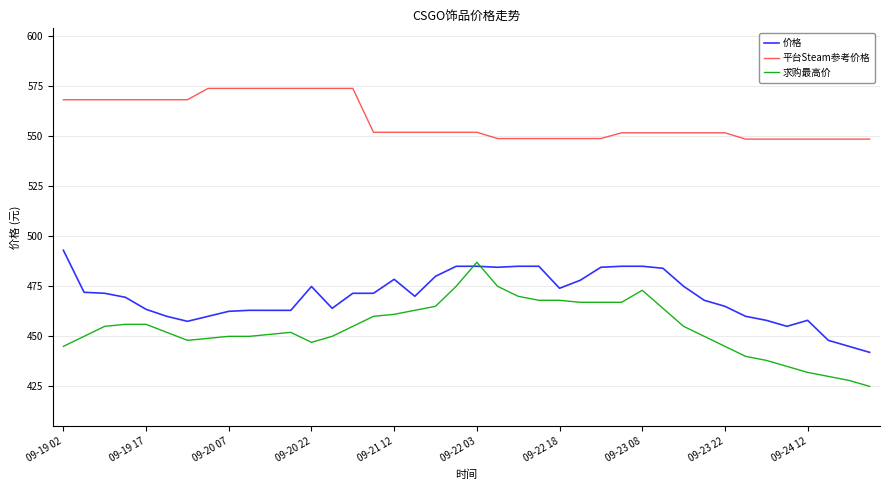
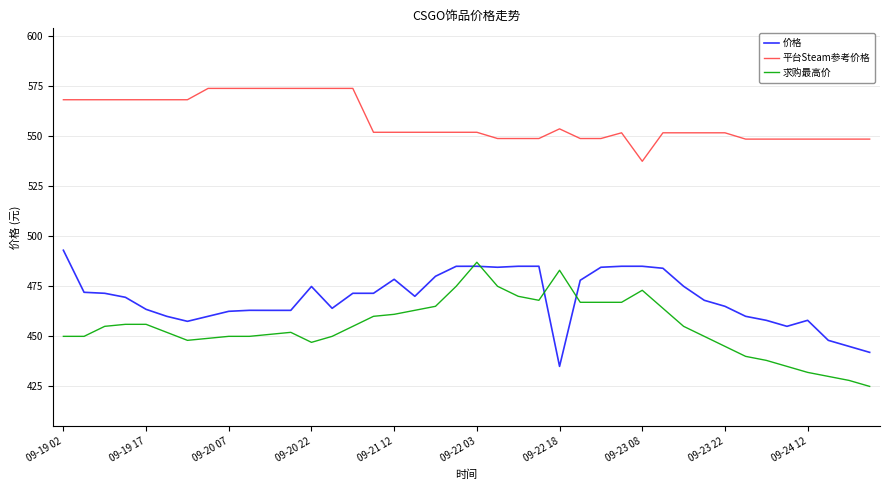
  {
    "价格": {
      "09-19 02": 493,
      "09-19 17": 463,
      "09-20 07": 463,
      "09-20 22": 475,
      "09-21 12": 478,
      "09-22 03": 485,
-     "09-22 18": 474,
+     "09-22 18": 435,
      "09-23 08": 485,
      "09-23 22": 465,
      "09-24 12": 458
    },
    "平台Steam参考价格": {
      "09-19 02": 568,
      "09-19 17": 568,
      "09-20 07": 574,
      "09-20 22": 574,
      "09-21 12": 552,
      "09-22 03": 552,
-     "09-22 18": 549,
-     "09-23 08": 552,
+     "09-22 18": 554,
+     "09-23 08": 537,
      "09-23 22": 552,
      "09-24 12": 549
    },
    "求购最高价": {
-     "09-19 02": 445,
+     "09-19 02": 450,
      "09-19 17": 456,
      "09-20 07": 450,
      "09-20 22": 447,
      "09-21 12": 461,
      "09-22 03": 487,
-     "09-22 18": 468,
+     "09-22 18": 483,
      "09-23 08": 473,
      "09-23 22": 445,
      "09-24 12": 432
    }
  }
